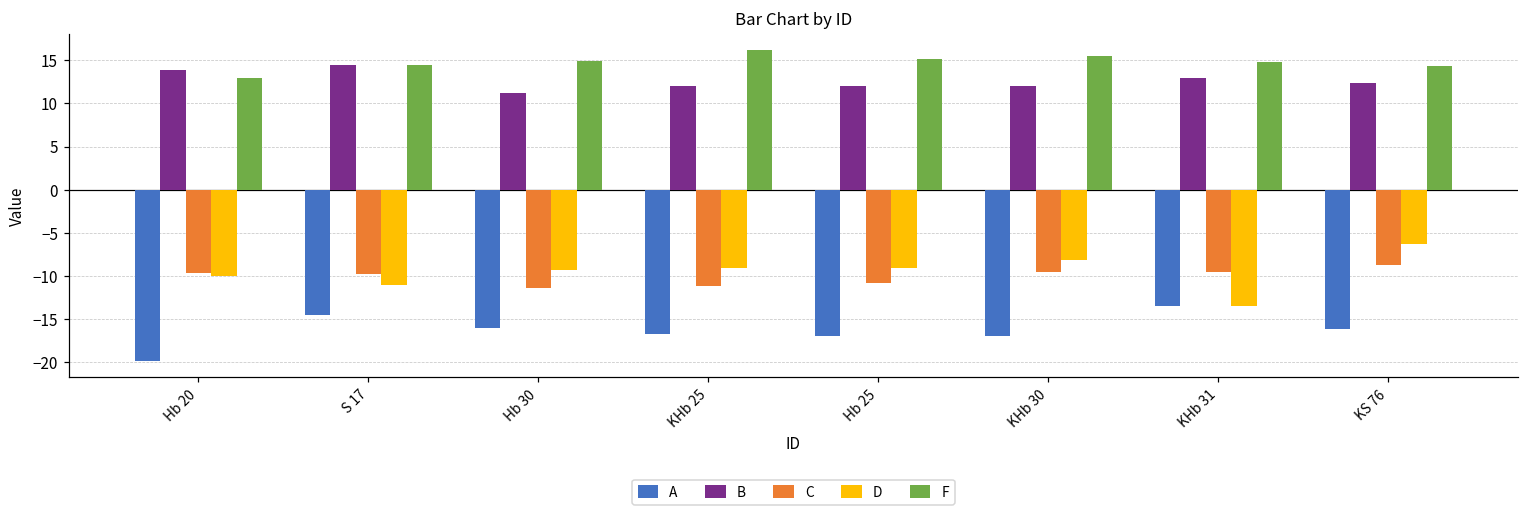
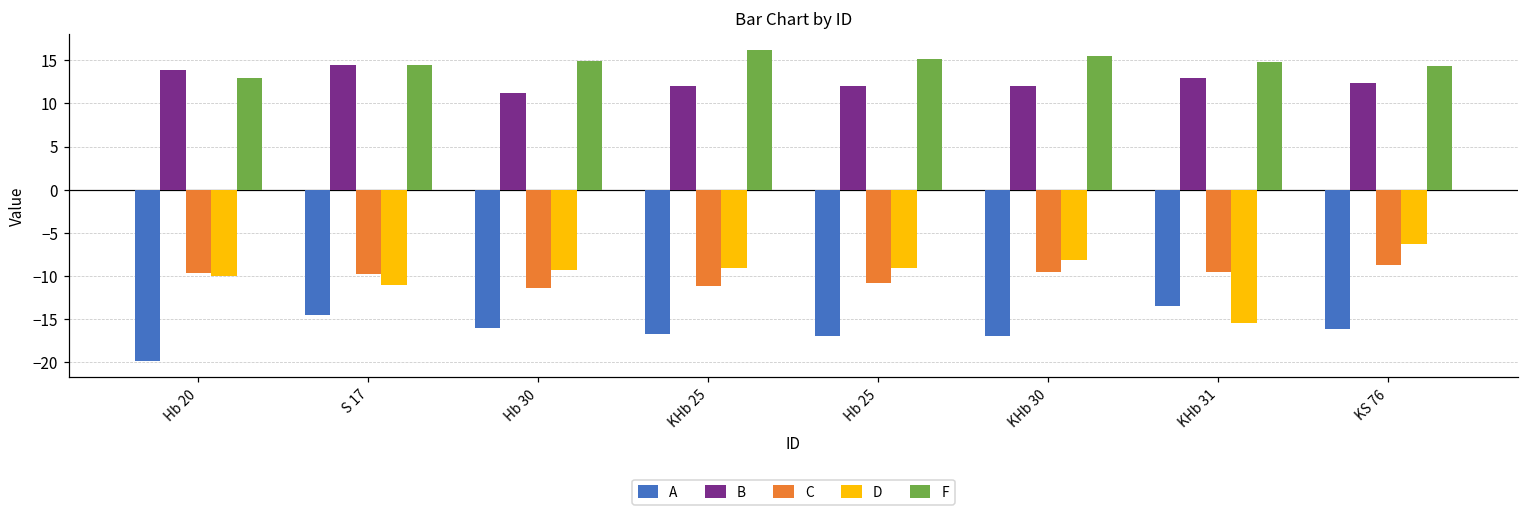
  {
    "A": {
      "Hb 20": -20,
      "S 17": -15,
      "Hb 30": -16,
      "KHb 25": -17,
      "Hb 25": -17,
      "KHb 30": -17,
      "KHb 31": -14,
      "KS 76": -16
    },
    "B": {
      "Hb 20": 14,
      "S 17": 14,
      "Hb 30": 11,
      "KHb 25": 12,
      "Hb 25": 12,
      "KHb 30": 12,
      "KHb 31": 13,
      "KS 76": 12
    },
    "C": {
      "Hb 20": -10,
      "S 17": -10,
      "Hb 30": -11,
      "KHb 25": -11,
      "Hb 25": -11,
      "KHb 30": -9,
      "KHb 31": -10,
      "KS 76": -9
    },
    "D": {
      "Hb 20": -10,
      "S 17": -11,
      "Hb 30": -9,
      "KHb 25": -9,
      "Hb 25": -9,
      "KHb 30": -8,
-     "KHb 31": -14,
+     "KHb 31": -15,
      "KS 76": -6
    },
    "F": {
      "Hb 20": 13,
      "S 17": 14,
      "Hb 30": 15,
      "KHb 25": 16,
      "Hb 25": 15,
      "KHb 30": 15,
      "KHb 31": 15,
      "KS 76": 14
    }
  }
